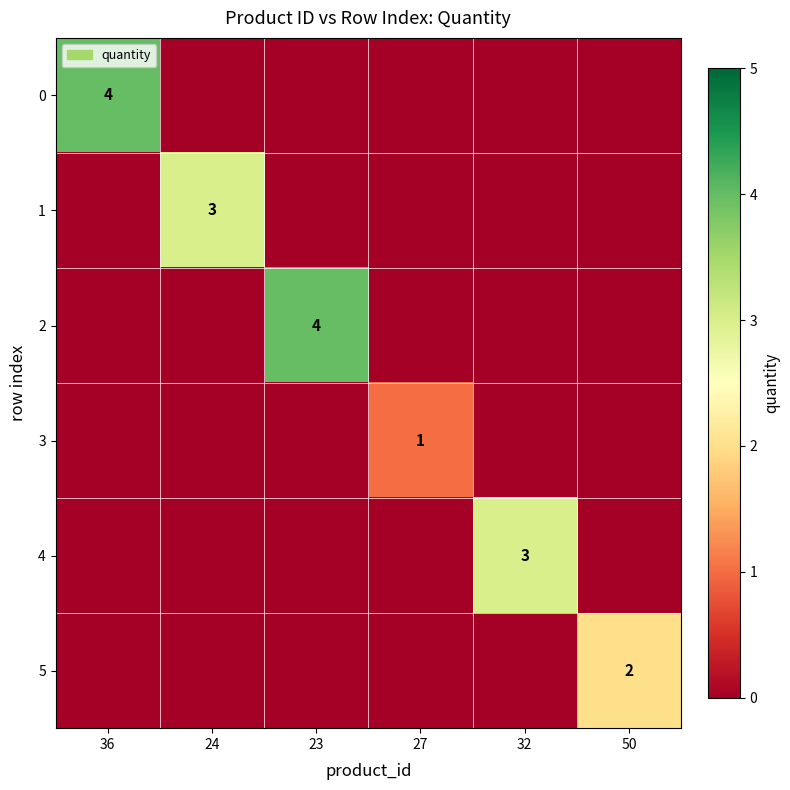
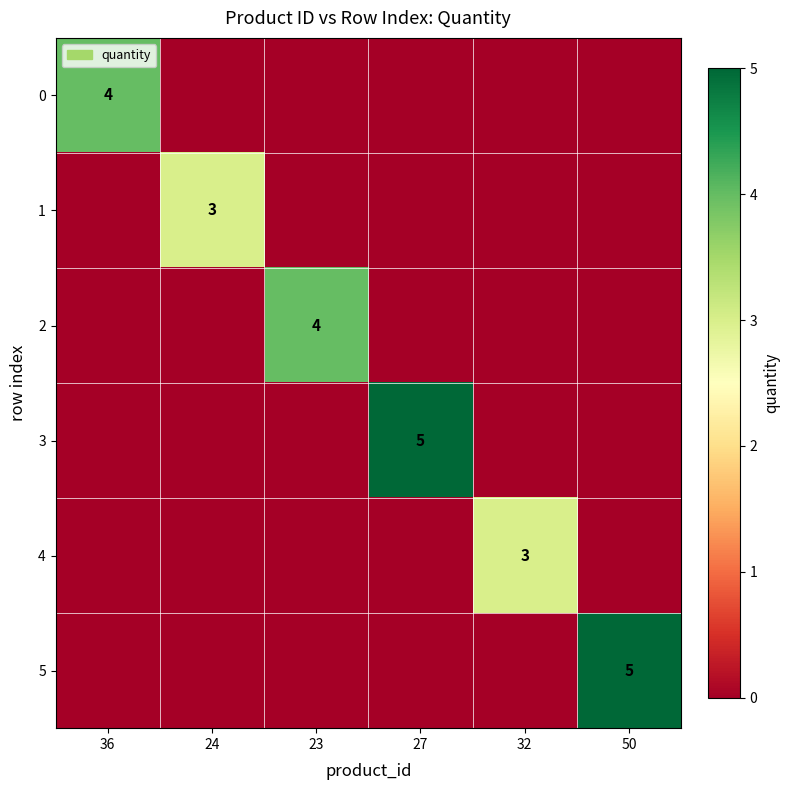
  {
    "0": {
      "36": 4
    },
    "1": {
      "24": 3
    },
    "2": {
      "23": 4
    },
    "3": {
-     "27": 1
+     "27": 5
    },
    "4": {
      "32": 3
    },
    "5": {
-     "50": 2
+     "50": 5
    }
  }
